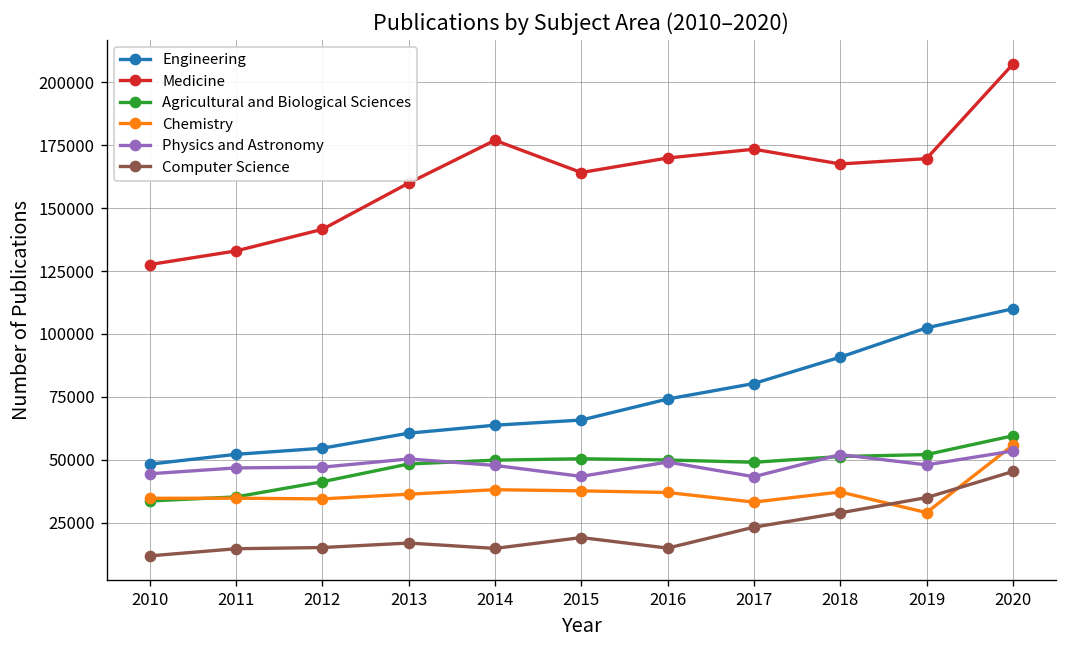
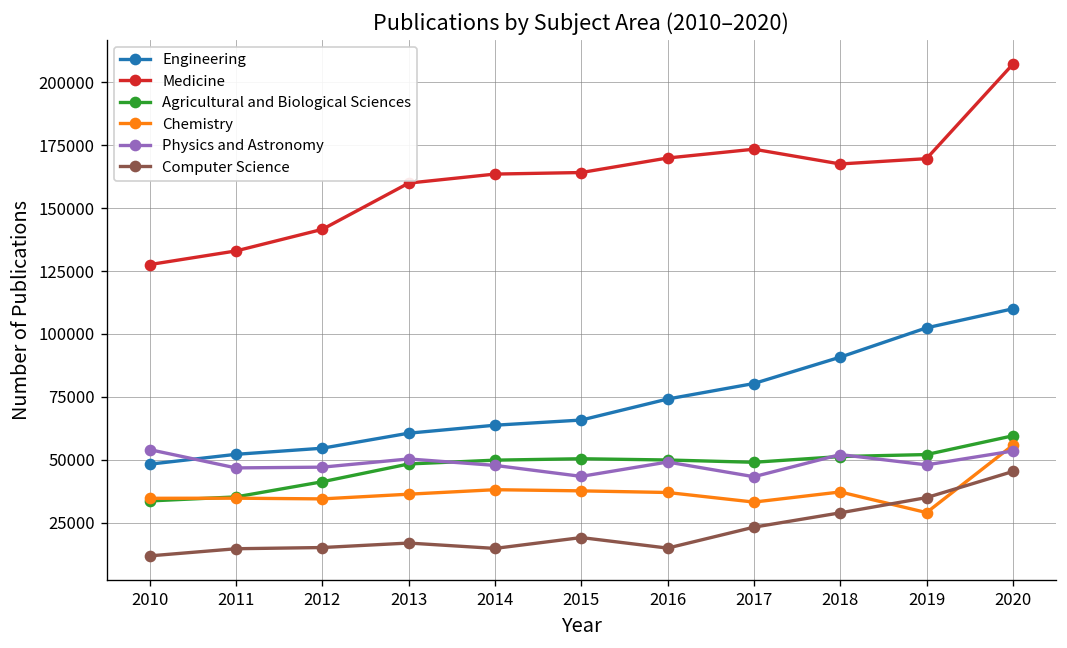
  {
    "Engineering": {
      "2010": 48000,
      "2011": 52000,
      "2012": 55000,
      "2013": 61000,
      "2014": 64000,
      "2015": 66000,
      "2016": 74000,
      "2017": 80000,
      "2018": 91000,
      "2019": 102000,
      "2020": 110000
    },
    "Medicine": {
      "2010": 128000,
      "2011": 133000,
      "2012": 142000,
-     "2014": 177000,
+     "2014": 164000,
      "2015": 164000,
      "2016": 170000,
      "2017": 173000,
      "2018": 168000,
      "2019": 170000,
      "2020": 207000
    },
    "Agricultural and Biological Sciences": {
      "2012": 41000,
      "2013": 48000,
      "2014": 50000,
      "2015": 50000,
      "2017": 49000,
      "2019": 52000,
      "2020": 59000
    },
    "Chemistry": {
      "2012": 34000,
      "2013": 36000,
      "2014": 38000,
      "2015": 38000,
      "2016": 37000,
      "2017": 33000,
      "2018": 37000,
      "2019": 29000,
      "2020": 56000
    },
    "Physics and Astronomy": {
-     "2010": 44000,
+     "2010": 54000,
      "2011": 47000,
      "2012": 47000,
      "2013": 50000,
      "2014": 48000,
      "2015": 43000,
      "2017": 43000,
      "2019": 48000,
      "2020": 53000
    },
    "Computer Science": {
      "2010": 12000,
      "2011": 15000,
      "2012": 15000,
      "2013": 17000,
      "2014": 15000,
      "2015": 19000,
      "2016": 15000,
      "2017": 23000,
      "2018": 29000,
      "2019": 35000,
      "2020": 45000
    }
  }
